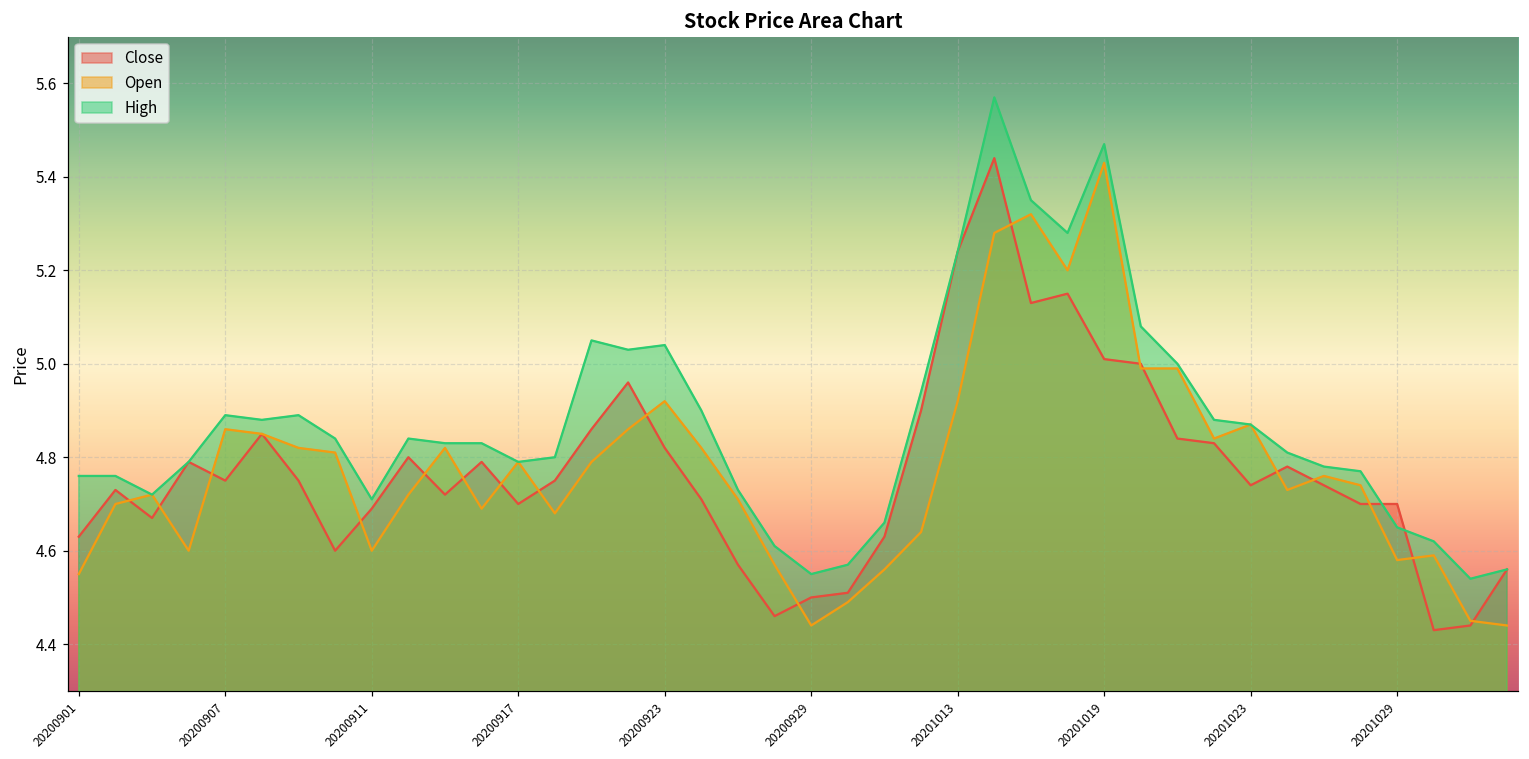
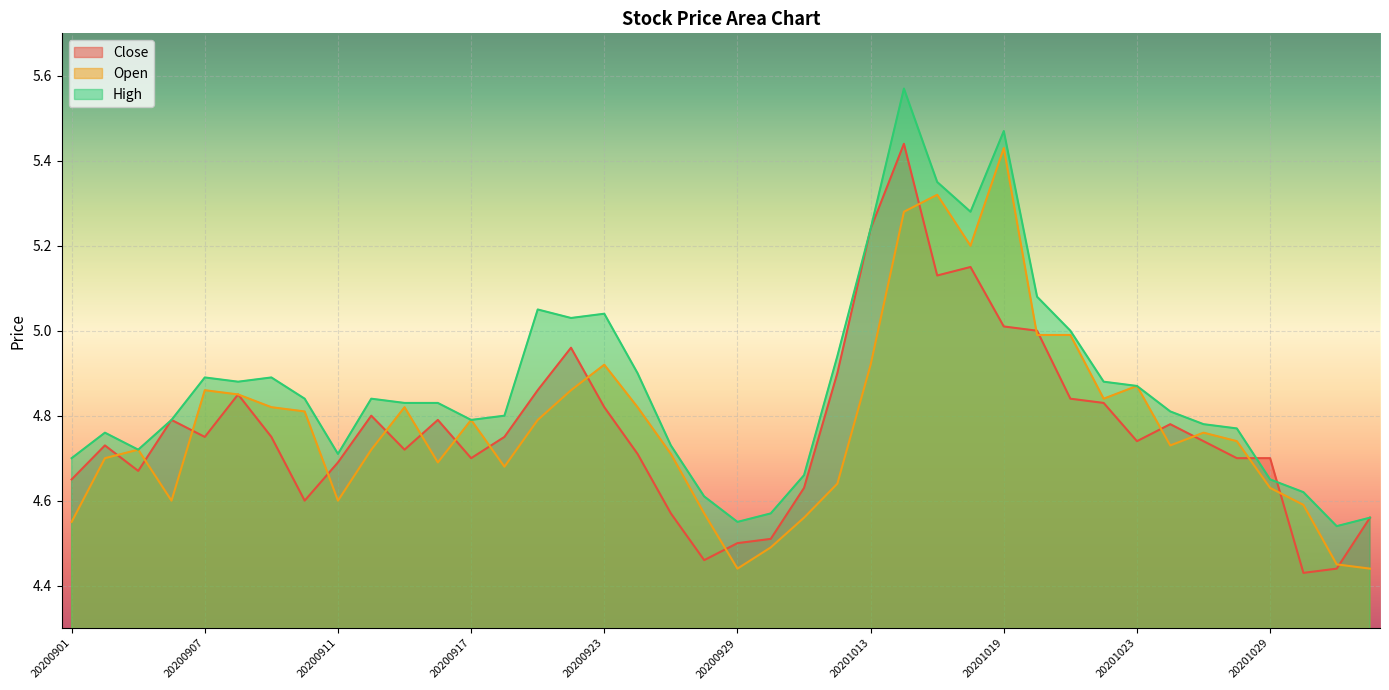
  {
    "Close": {
-     "20200901": 4.63,
+     "20200901": 4.65,
      "20200907": 4.75,
      "20200911": 4.69,
      "20200917": 4.70,
      "20200923": 4.82,
      "20200929": 4.50,
      "20201019": 5.01,
      "20201023": 4.74,
      "20201029": 4.70
    },
    "Open": {
      "20200901": 4.55,
      "20200907": 4.86,
      "20200911": 4.60,
      "20200923": 4.92,
      "20200929": 4.44,
      "20201013": 4.92,
      "20201019": 5.43,
-     "20201029": 4.58
+     "20201029": 4.63
    },
    "High": {
-     "20200901": 4.76,
+     "20200901": 4.70,
      "20200907": 4.89,
      "20200911": 4.71,
      "20200923": 5.04,
      "20200929": 4.55,
      "20201019": 5.47,
      "20201029": 4.65
    }
  }
